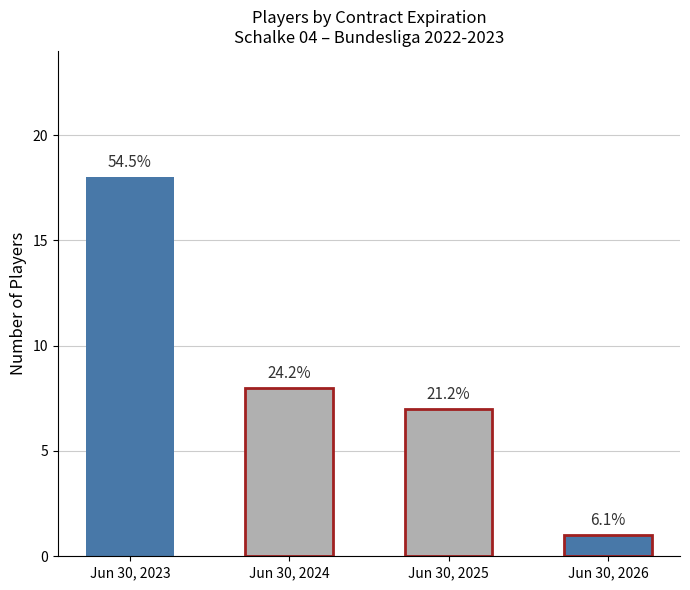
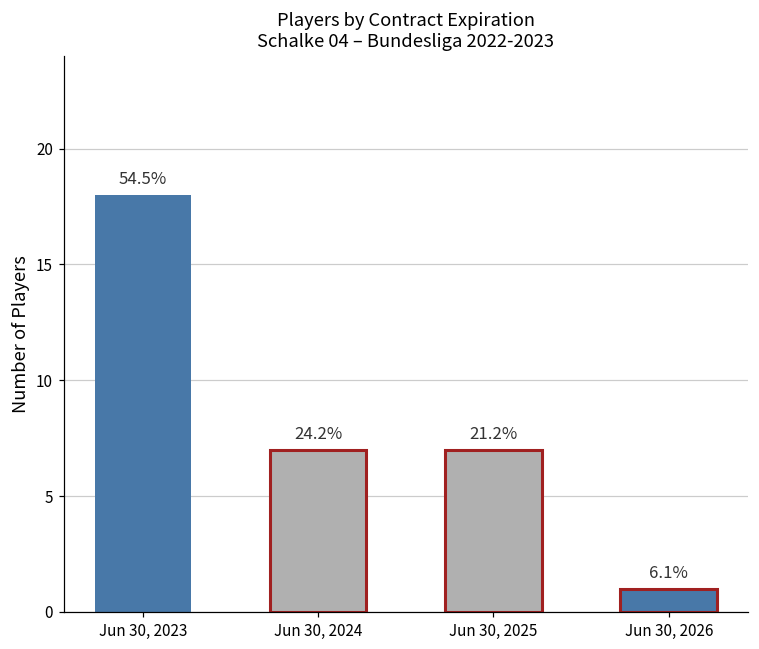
  {
-   "Jun 30, 2024": 8
+   "Jun 30, 2024": 7
  }
